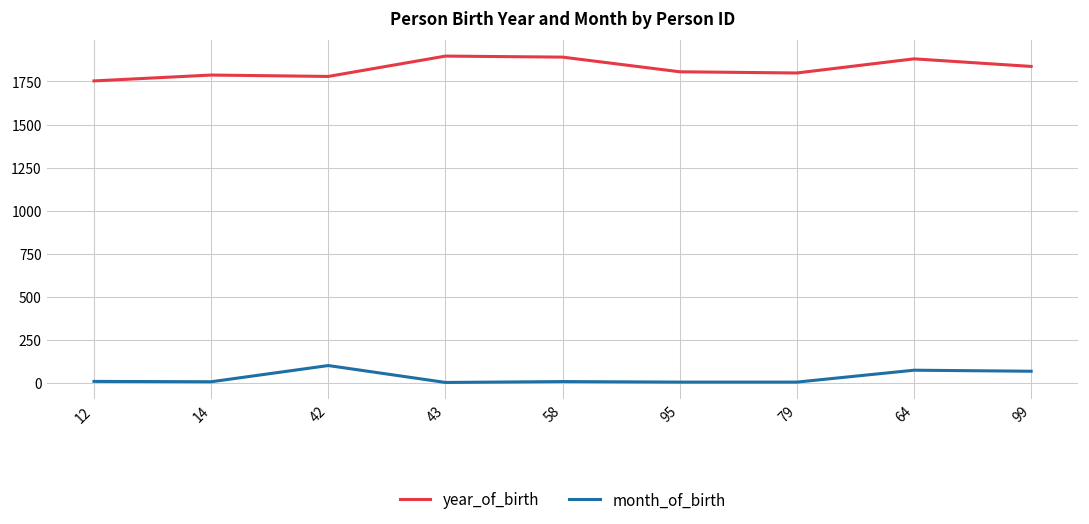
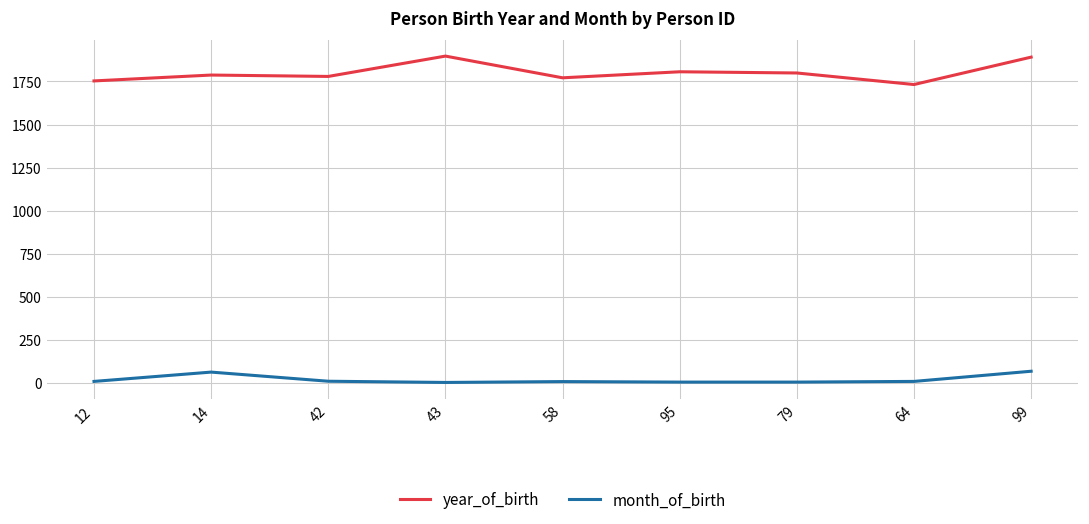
  {
    "year_of_birth": {
      "12": 1750,
      "14": 1790,
      "42": 1780,
      "43": 1900,
-     "58": 1890,
+     "58": 1770,
      "95": 1810,
      "79": 1800,
-     "64": 1880,
-     "99": 1840
+     "64": 1730,
+     "99": 1890
    },
    "month_of_birth": {
      "12": 10,
-     "14": 10,
-     "42": 100,
+     "14": 60,
+     "42": 10,
      "43": 0,
      "58": 10,
      "95": 10,
      "79": 10,
-     "64": 80,
+     "64": 10,
      "99": 70
    }
  }
